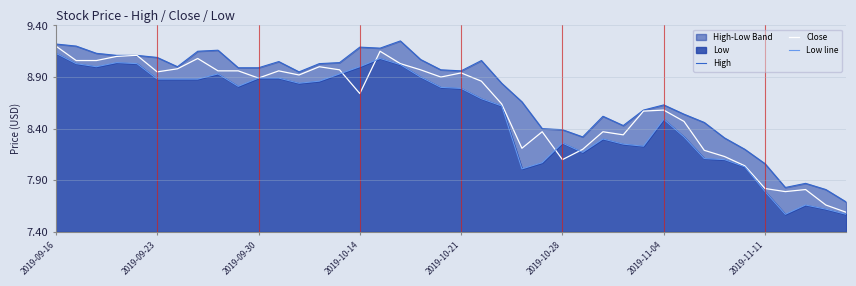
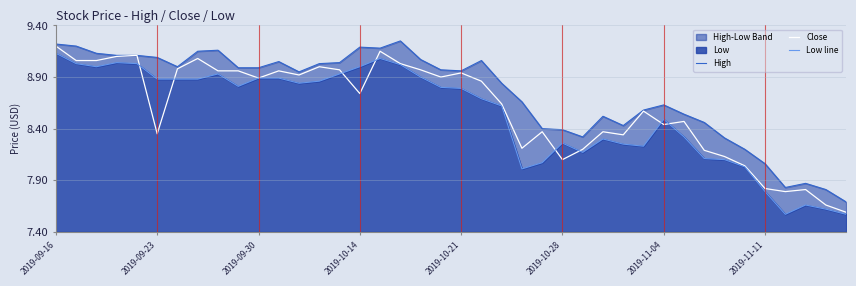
  {
    "Close": {
-     "2019-09-23": 8.95,
+     "2019-09-23": 8.35,
      "2019-10-14": 8.74,
      "2019-10-28": 8.10,
-     "2019-11-04": 8.58,
+     "2019-11-04": 8.44,
      "2019-11-11": 7.82
    }
  }
